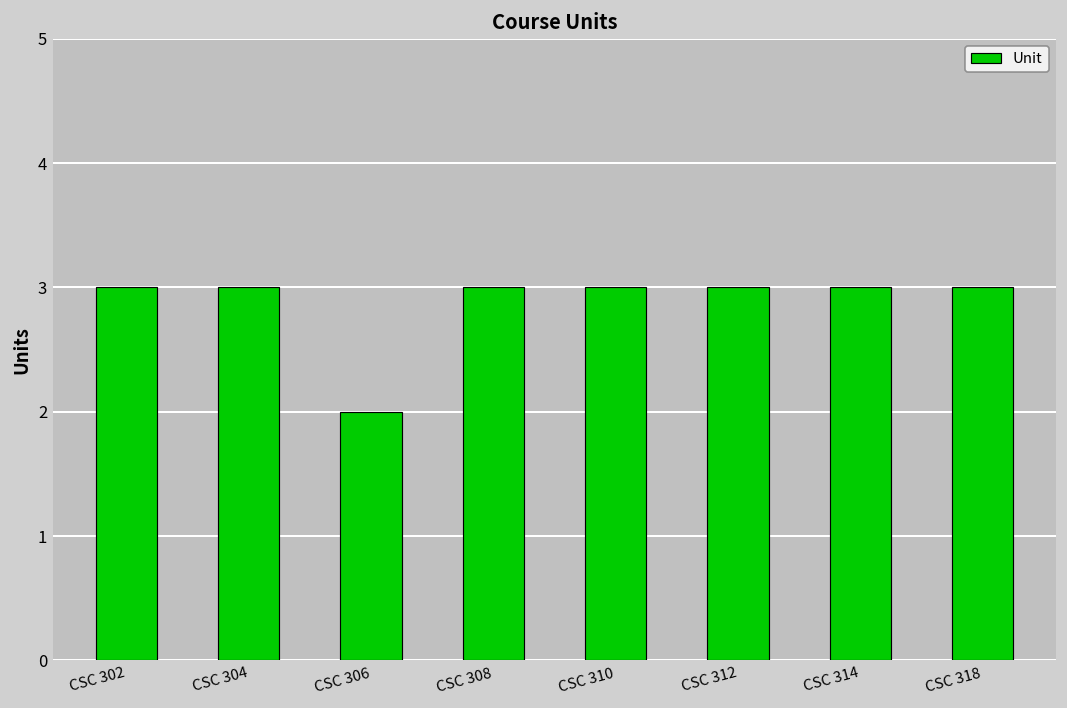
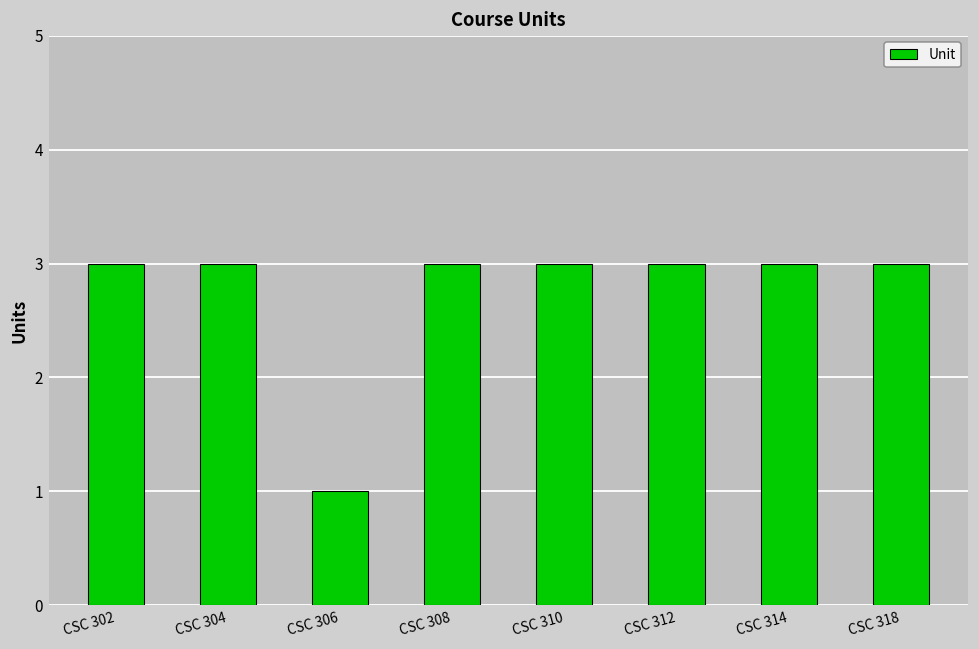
  {
    "CSC 302": 3,
    "CSC 304": 3,
-   "CSC 306": 2,
+   "CSC 306": 1,
    "CSC 308": 3,
    "CSC 310": 3,
    "CSC 312": 3,
    "CSC 314": 3,
    "CSC 318": 3
  }
